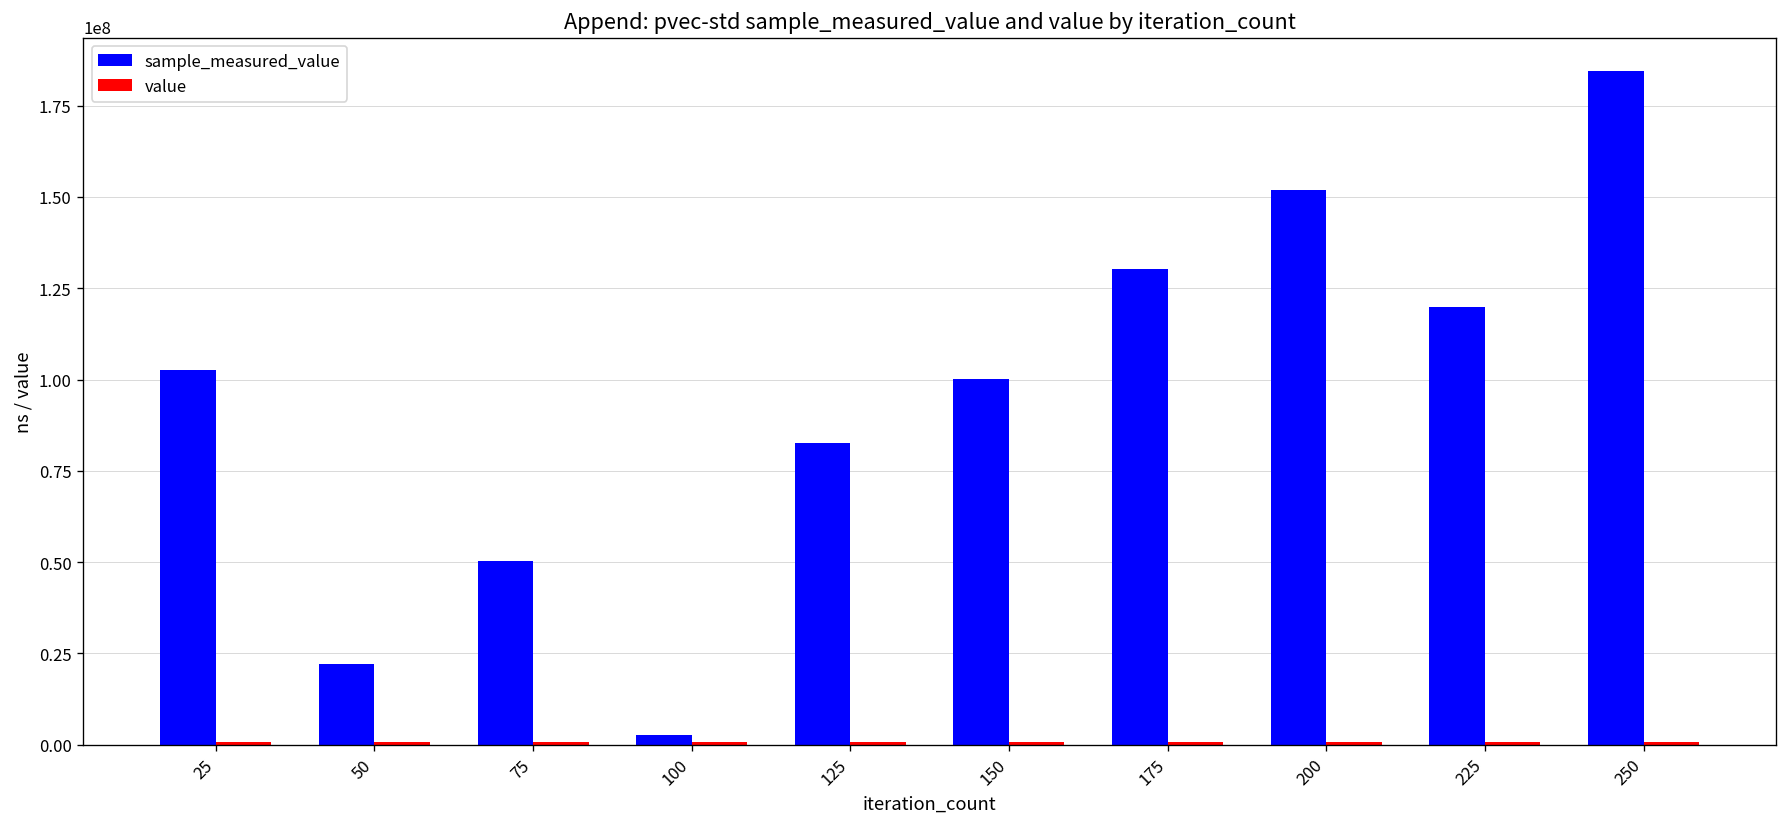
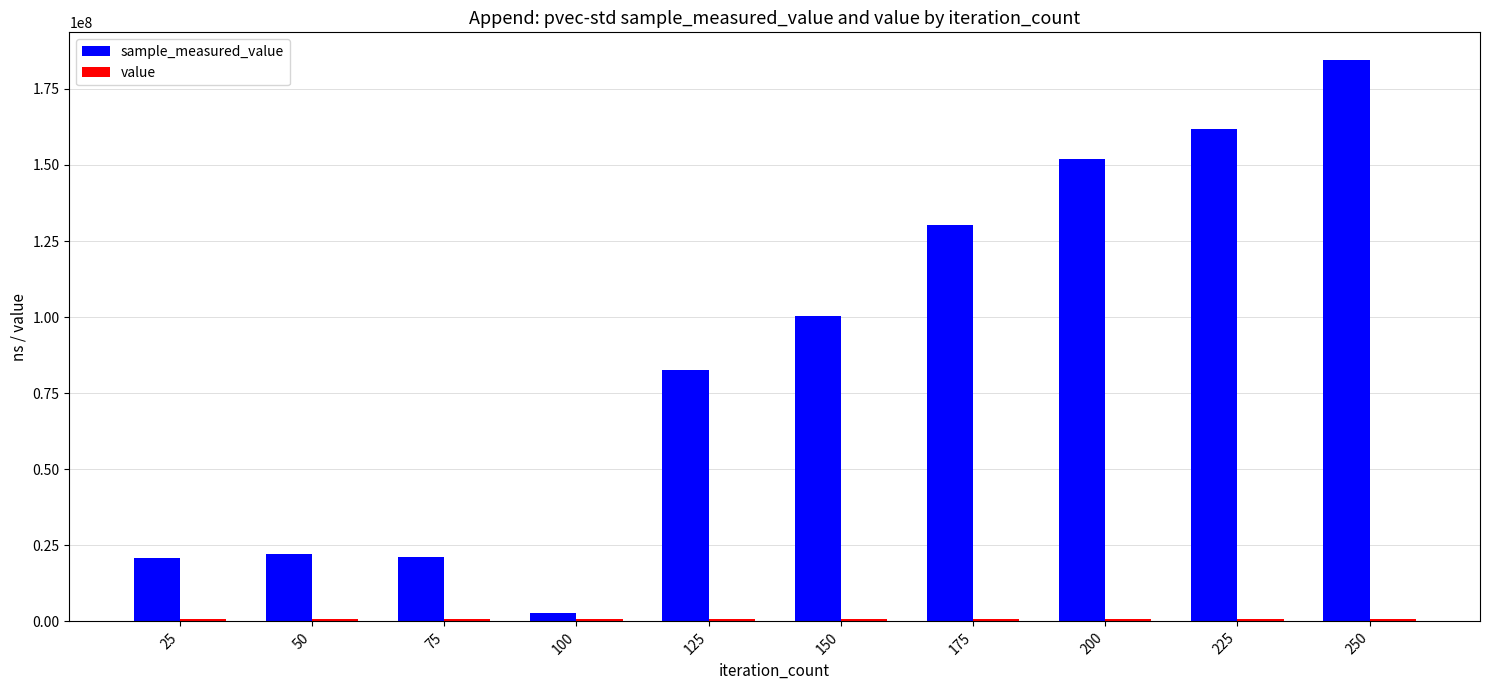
  {
    "sample_measured_value": {
-     "25": 103000000,
+     "25": 21000000,
      "50": 22000000,
-     "75": 50000000,
+     "75": 21000000,
      "100": 3000000,
      "125": 83000000,
      "150": 100000000,
      "175": 130000000,
      "200": 152000000,
-     "225": 120000000,
+     "225": 162000000,
      "250": 184000000
    }
  }
